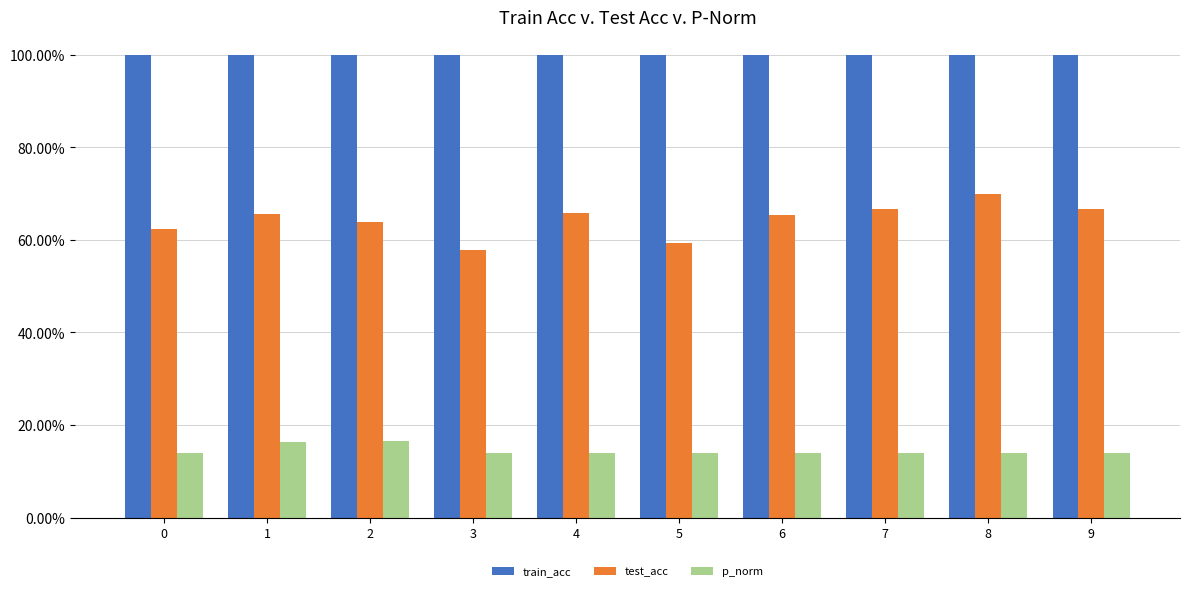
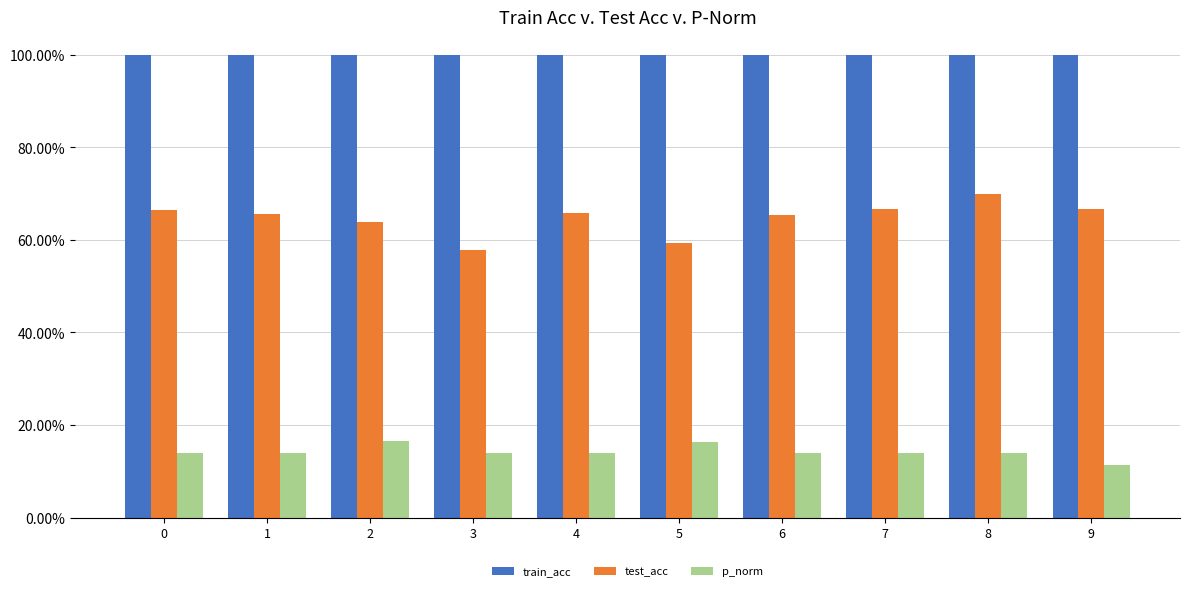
  {
    "train_acc": {
      "0": "100%",
      "1": "100%",
      "2": "100%",
      "3": "100%",
      "4": "100%",
      "5": "100%",
      "6": "100%",
      "7": "100%",
      "8": "100%",
      "9": "100%"
    },
    "test_acc": {
-     "0": "62%",
+     "0": "66%",
      "1": "66%",
      "2": "64%",
      "3": "58%",
      "4": "66%",
      "5": "59%",
      "6": "65%",
      "7": "67%",
      "8": "70%",
      "9": "67%"
    },
    "p_norm": {
      "0": "14%",
-     "1": "16%",
+     "1": "14%",
      "2": "17%",
      "3": "14%",
      "4": "14%",
-     "5": "14%",
+     "5": "16%",
      "6": "14%",
      "7": "14%",
      "8": "14%",
-     "9": "14%"
+     "9": "11%"
    }
  }
